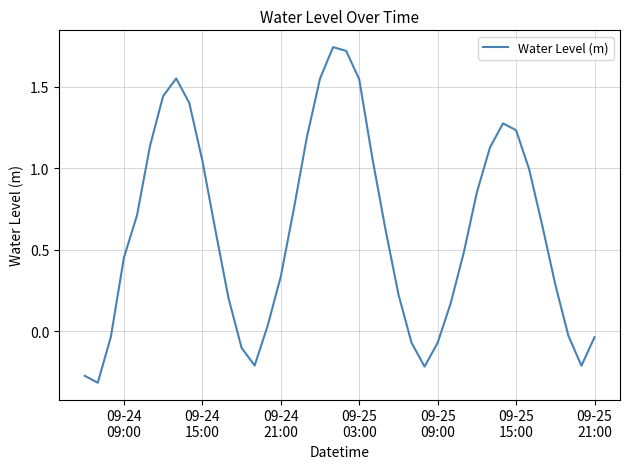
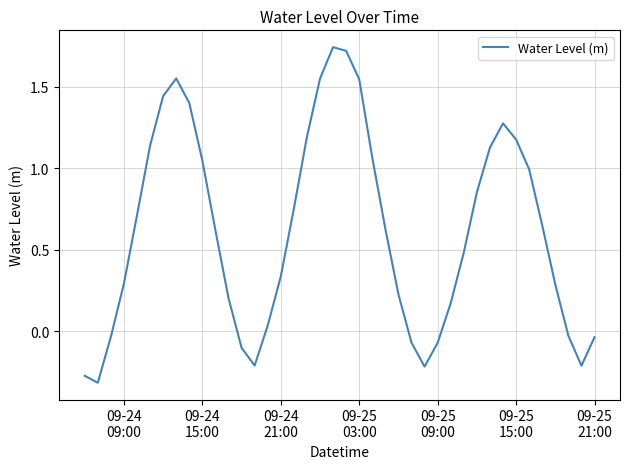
  {
-   "09-24 09:00": 0.45,
+   "09-24 09:00": 0.29,
    "09-24 15:00": 1.05,
    "09-24 21:00": 0.34,
    "09-25 03:00": 1.55,
    "09-25 09:00": -0.07,
-   "09-25 15:00": 1.23,
+   "09-25 15:00": 1.18,
    "09-25 21:00": -0.04
  }
